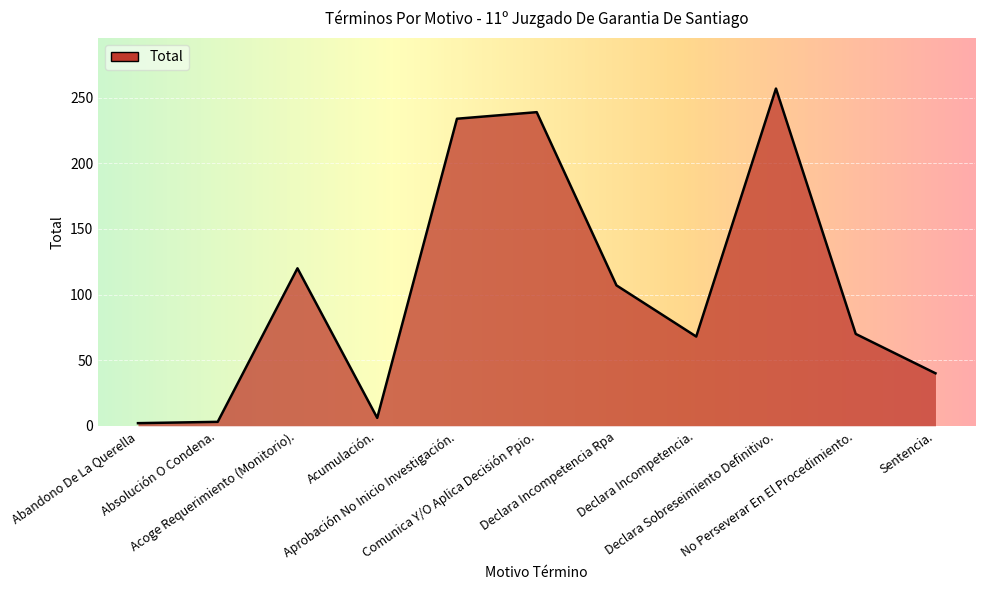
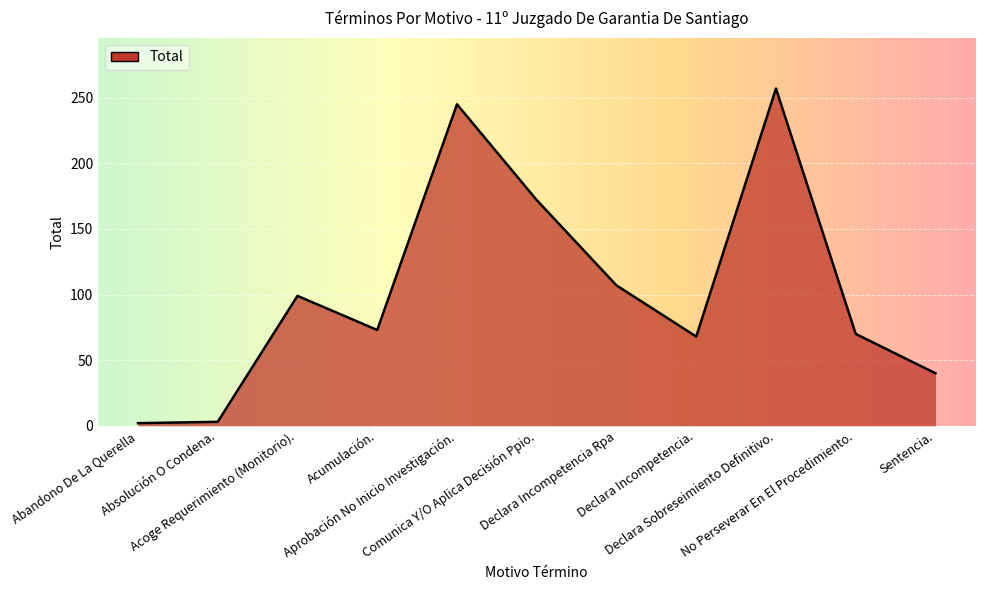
  {
    "Abandono De La Querella": 2,
    "Absolución O Condena.": 3,
-   "Acoge Requerimiento (Monitorio).": 120,
-   "Acumulación.": 6,
-   "Aprobación No Inicio Investigación.": 234,
-   "Comunica Y/O Aplica Decisión Ppio.": 239,
+   "Acoge Requerimiento (Monitorio).": 99,
+   "Acumulación.": 73,
+   "Aprobación No Inicio Investigación.": 245,
+   "Comunica Y/O Aplica Decisión Ppio.": 172,
    "Declara Incompetencia Rpa": 107,
    "Declara Incompetencia.": 68,
    "Declara Sobreseimiento Definitivo.": 257,
    "No Perseverar En El Procedimiento.": 70,
    "Sentencia.": 40
  }
